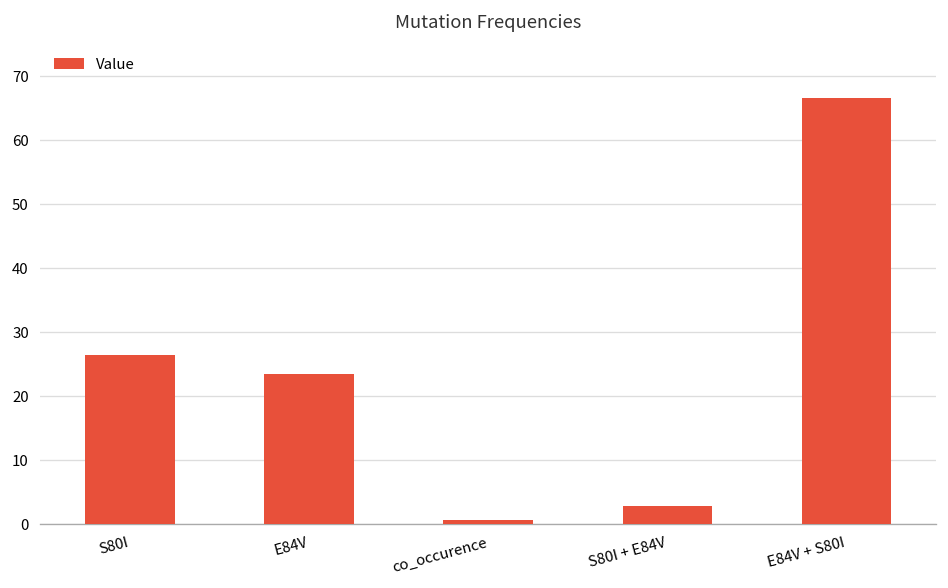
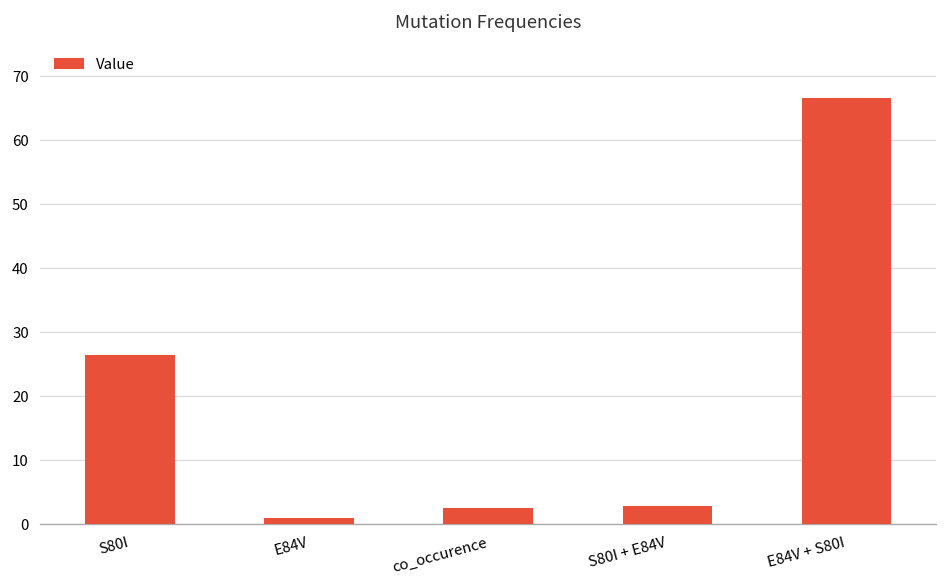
  {
    "S80I": 26,
-   "E84V": 23,
-   "co_occurence": 1,
+   "E84V": 1,
+   "co_occurence": 2,
    "S80I + E84V": 3,
    "E84V + S80I": 67
  }
